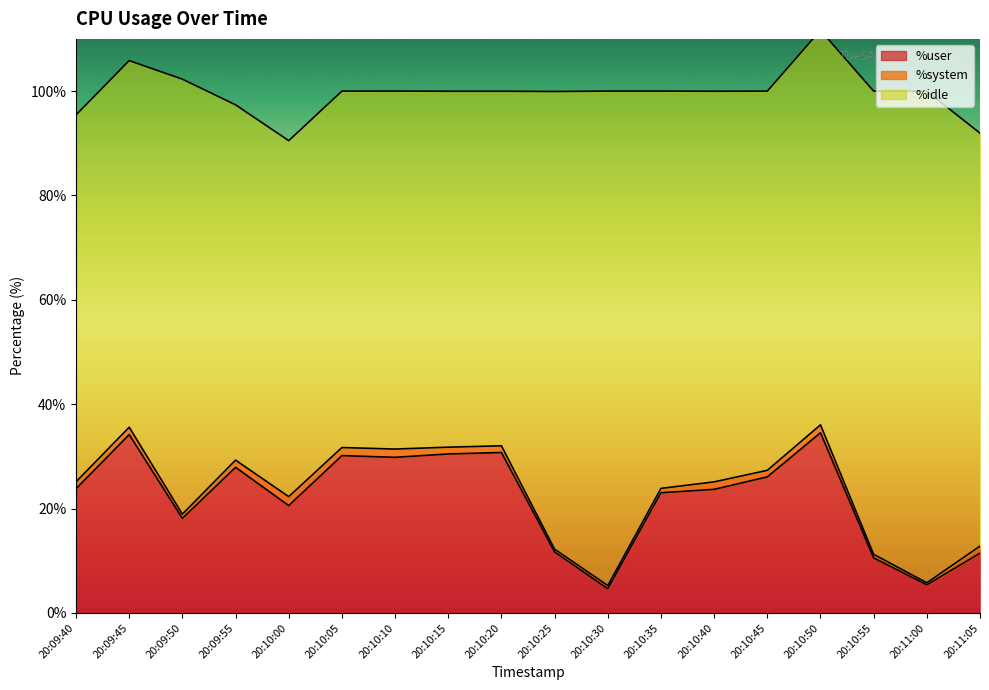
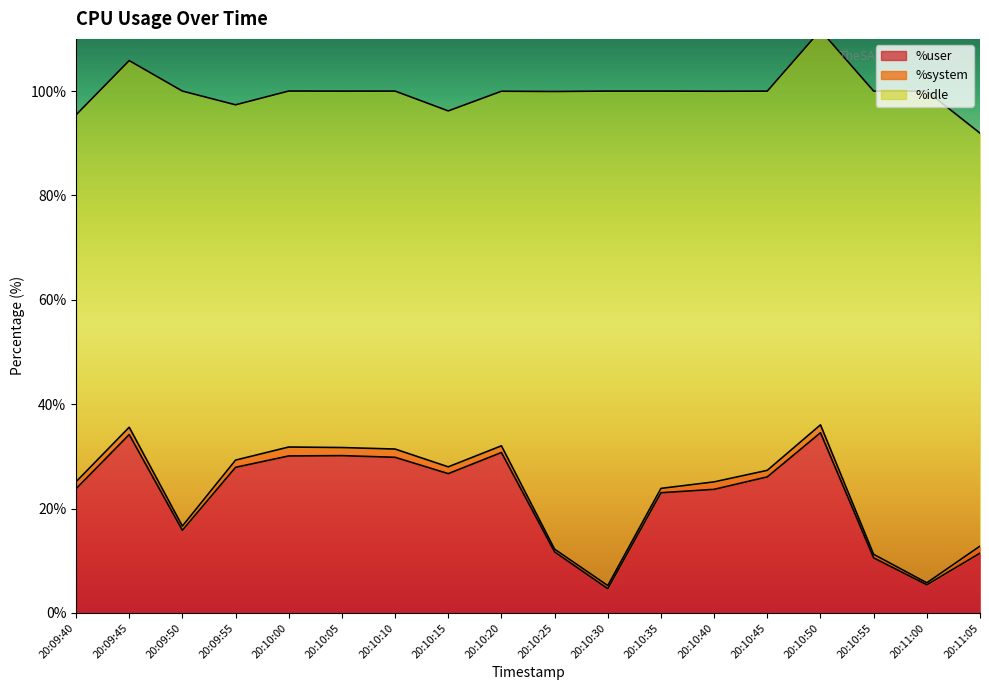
  {
    "%user": {
      "20:09:40": "24%",
      "20:09:45": "34%",
-     "20:09:50": "18%",
+     "20:09:50": "16%",
      "20:09:55": "28%",
-     "20:10:00": "21%",
+     "20:10:00": "30%",
      "20:10:05": "30%",
      "20:10:10": "30%",
-     "20:10:15": "30%",
+     "20:10:15": "27%",
      "20:10:20": "31%",
      "20:10:25": "12%",
      "20:10:30": "5%",
      "20:10:35": "23%",
      "20:10:40": "24%",
      "20:10:45": "26%",
      "20:10:50": "35%",
      "20:10:55": "11%",
      "20:11:05": "11%"
    },
    "%system": {
      "20:09:40": "1%",
      "20:09:45": "1%",
      "20:09:50": "1%",
      "20:09:55": "1%",
      "20:10:00": "2%",
      "20:10:05": "2%",
      "20:10:10": "2%",
      "20:10:15": "1%",
      "20:10:20": "1%",
      "20:10:25": "1%",
      "20:10:30": "1%",
      "20:10:35": "1%",
      "20:10:40": "1%",
      "20:10:45": "1%",
      "20:10:50": "2%",
      "20:10:55": "1%",
      "20:11:05": "1%"
    },
    "%idle": {
      "20:09:40": "70%",
      "20:09:45": "70%",
      "20:09:50": "83%",
      "20:09:55": "68%",
      "20:10:00": "68%",
      "20:10:05": "68%",
      "20:10:10": "69%",
      "20:10:15": "68%",
      "20:10:20": "68%",
      "20:10:25": "88%",
      "20:10:30": "95%",
      "20:10:35": "76%",
      "20:10:40": "75%",
      "20:10:45": "73%",
      "20:10:55": "89%",
      "20:11:05": "79%"
    }
  }
